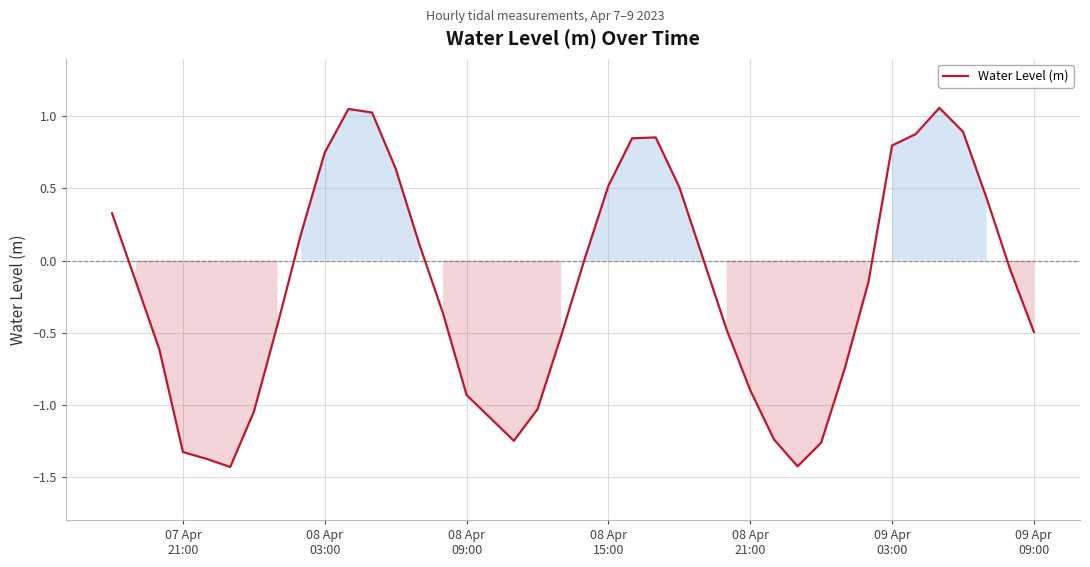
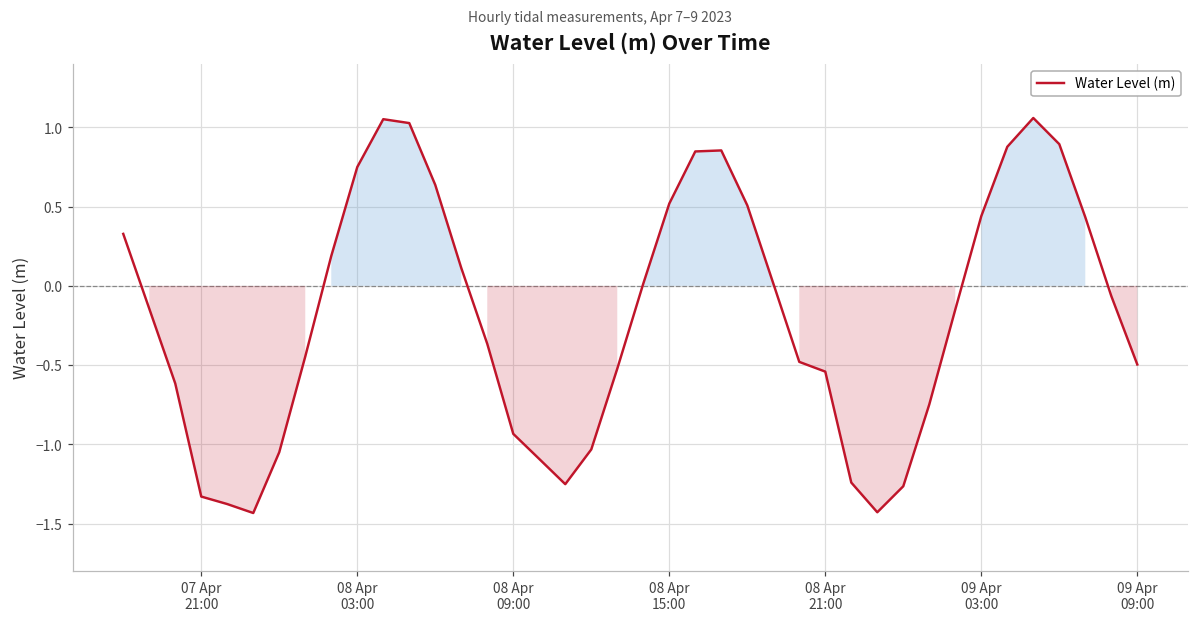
  {
    "07 Apr 21:00": -1.33,
    "08 Apr 03:00": 0.75,
    "08 Apr 09:00": -0.93,
    "08 Apr 15:00": 0.52,
-   "08 Apr 21:00": -0.90,
-   "09 Apr 03:00": 0.80,
+   "08 Apr 21:00": -0.54,
+   "09 Apr 03:00": 0.44,
    "09 Apr 09:00": -0.50
  }
